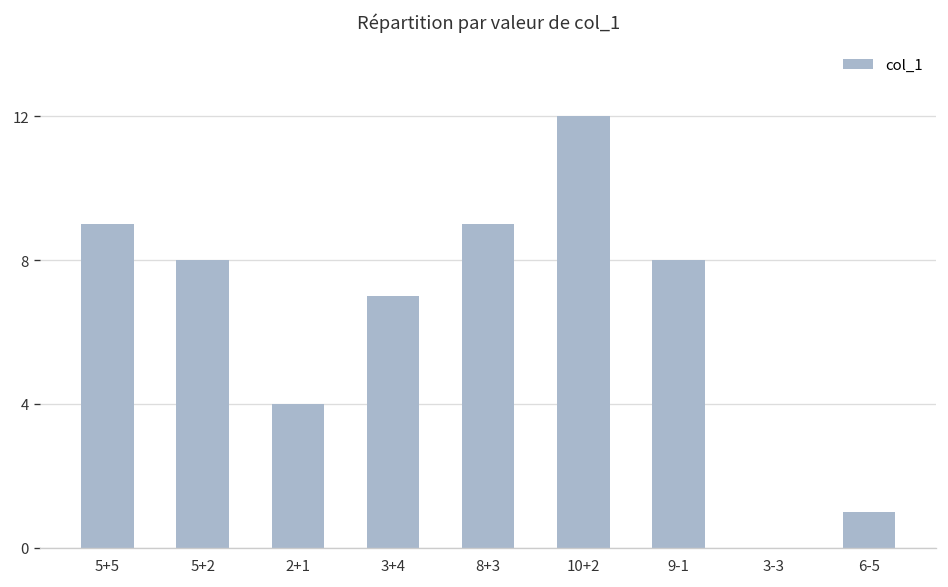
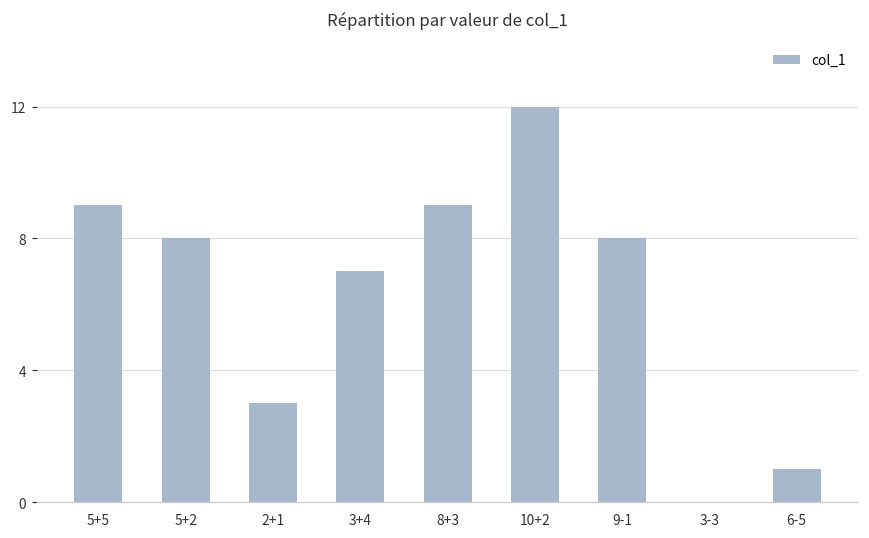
  {
    "5+5": 9,
    "5+2": 8,
-   "2+1": 4,
+   "2+1": 3,
    "3+4": 7,
    "8+3": 9,
    "10+2": 12,
    "9-1": 8,
    "3-3": 0,
    "6-5": 1
  }
